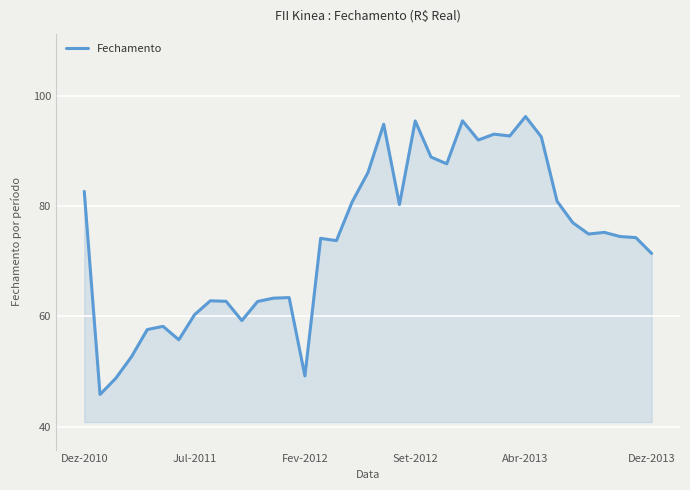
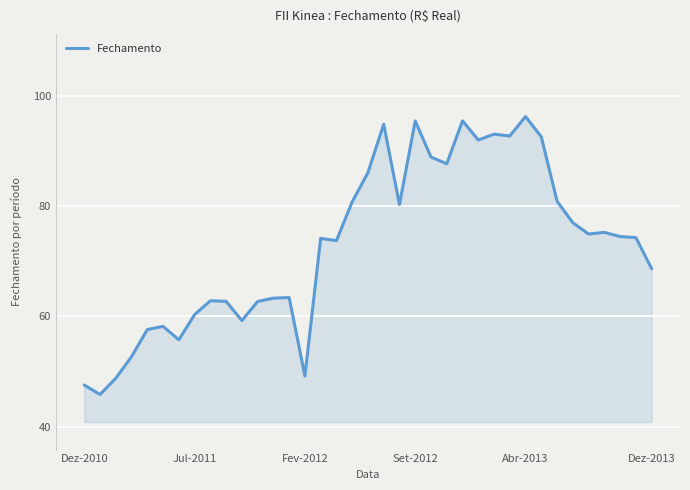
  {
-   "Dez-2010": 83,
+   "Dez-2010": 48,
    "Jul-2011": 60,
    "Fev-2012": 49,
    "Set-2012": 95,
    "Abr-2013": 96,
-   "Dez-2013": 71
+   "Dez-2013": 69
  }
